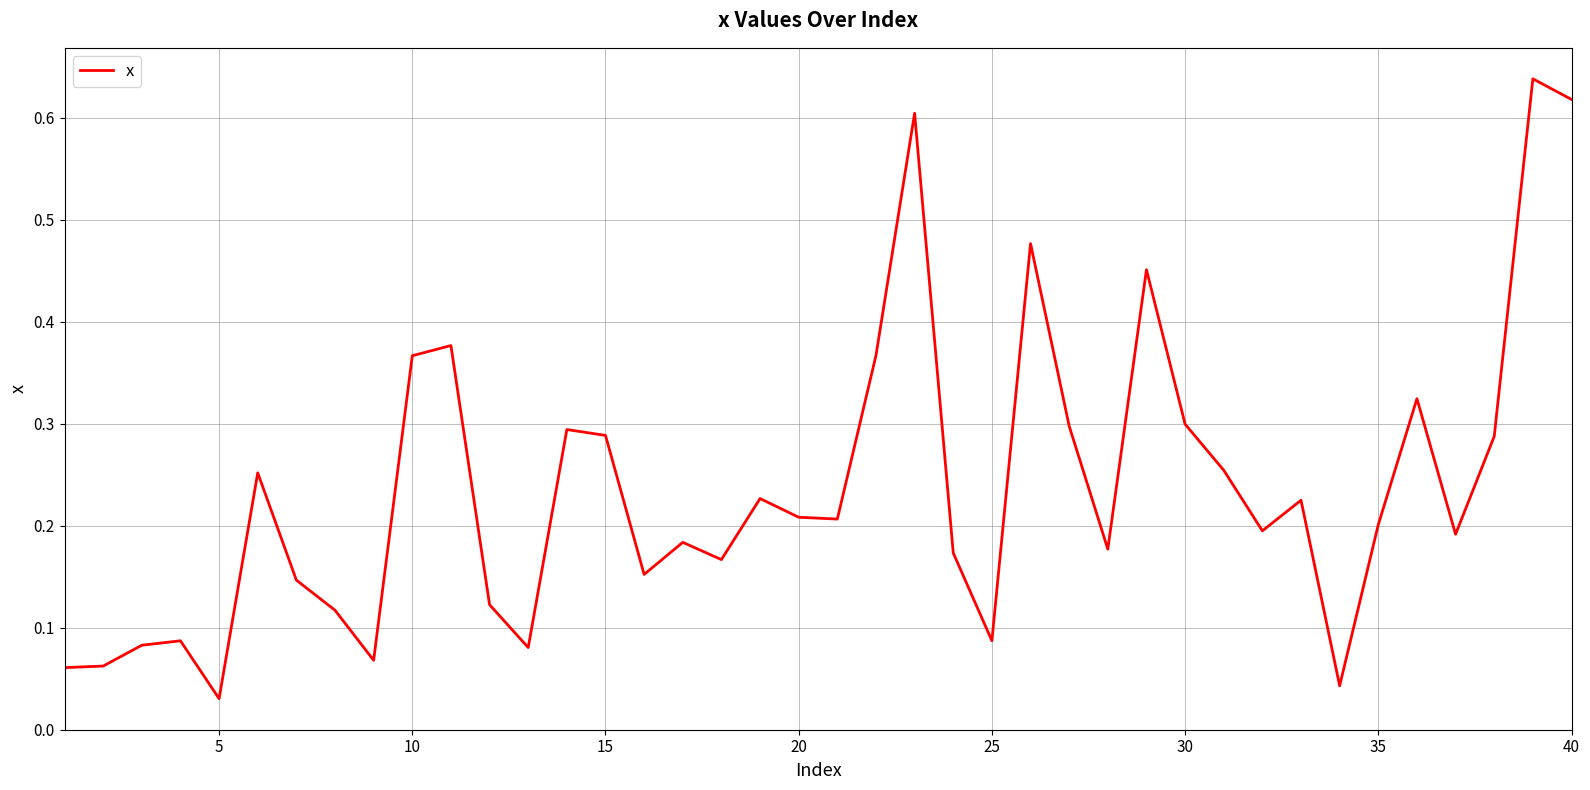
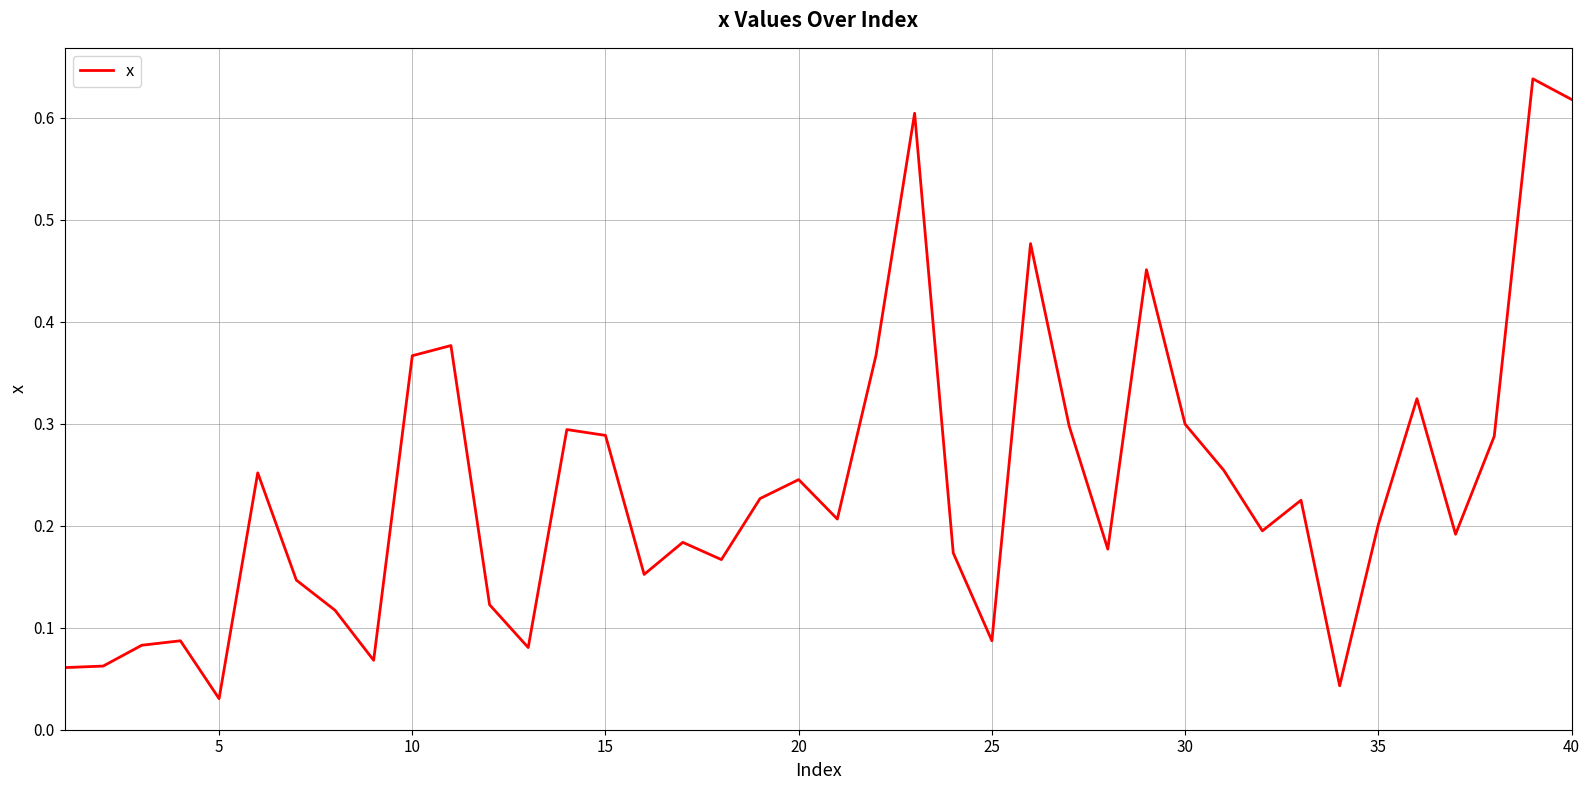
  {
    "5": 0.030,
    "10": 0.367,
    "15": 0.289,
-   "20": 0.208,
+   "20": 0.245,
    "25": 0.087,
    "30": 0.300,
    "35": 0.201,
    "40": 0.618
  }
